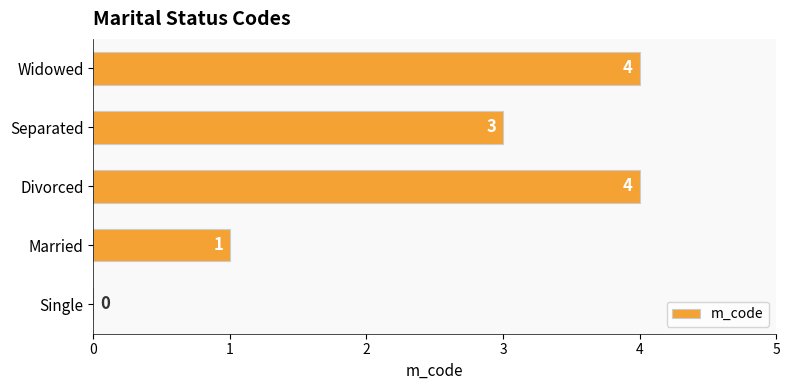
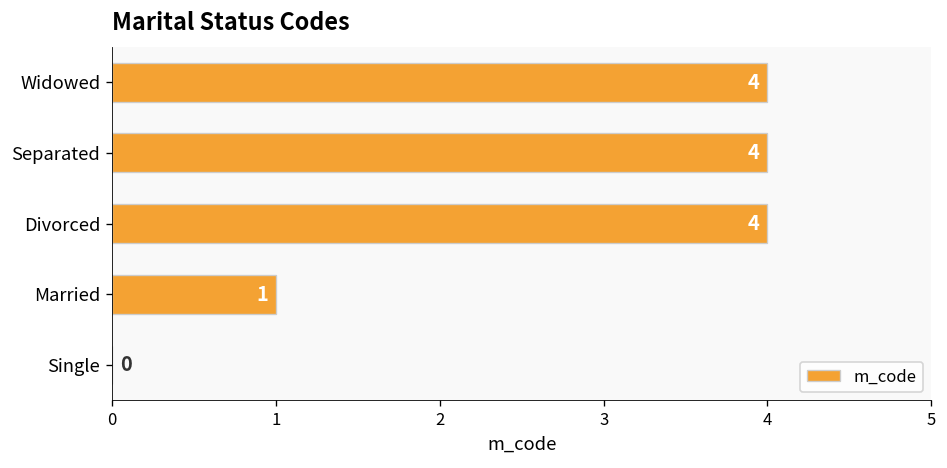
  {
    "Widowed": 4,
-   "Separated": 3,
+   "Separated": 4,
    "Divorced": 4,
    "Married": 1,
    "Single": 0
  }
